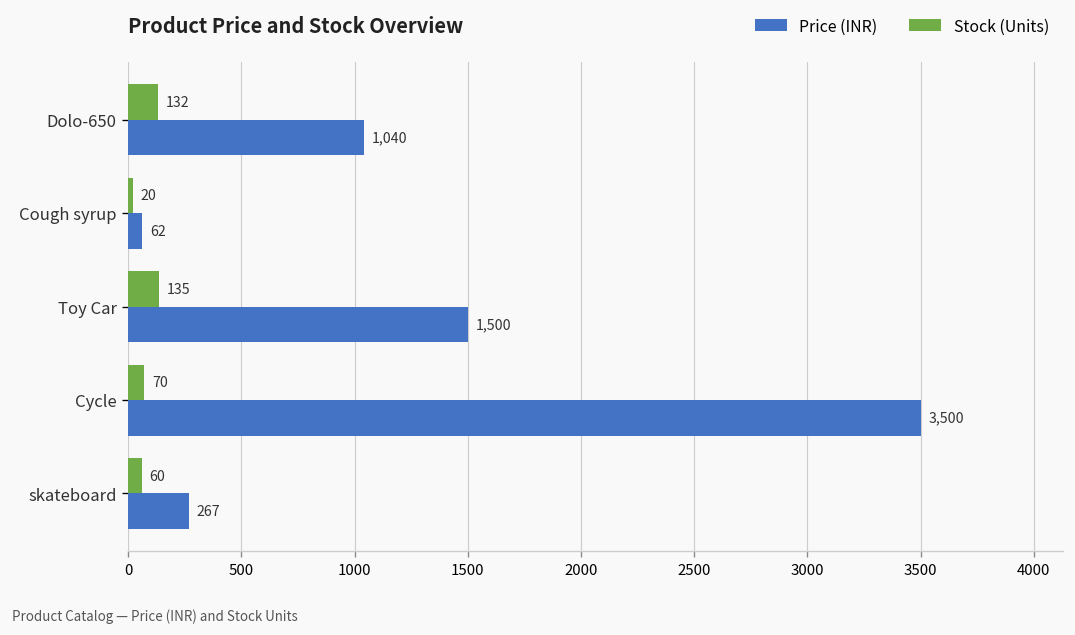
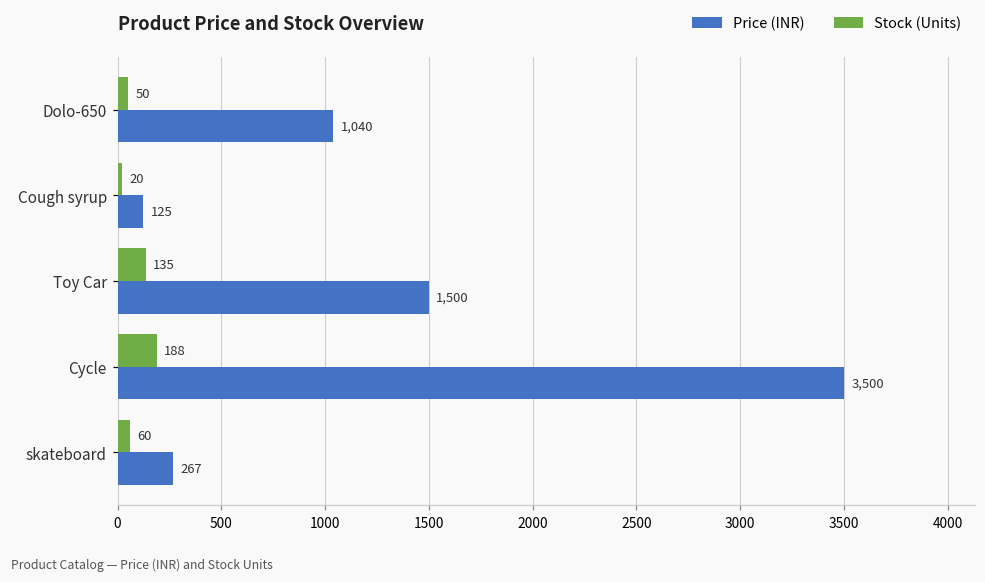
  {
    "Price (INR)": {
      "Dolo-650": "1,040",
-     "Cough syrup": "62",
+     "Cough syrup": "125",
      "Toy Car": "1,500",
      "Cycle": "3,500",
      "skateboard": "267"
    },
    "Stock (Units)": {
-     "Dolo-650": "132",
+     "Dolo-650": "50",
      "Cough syrup": "20",
      "Toy Car": "135",
-     "Cycle": "70",
+     "Cycle": "188",
      "skateboard": "60"
    }
  }
